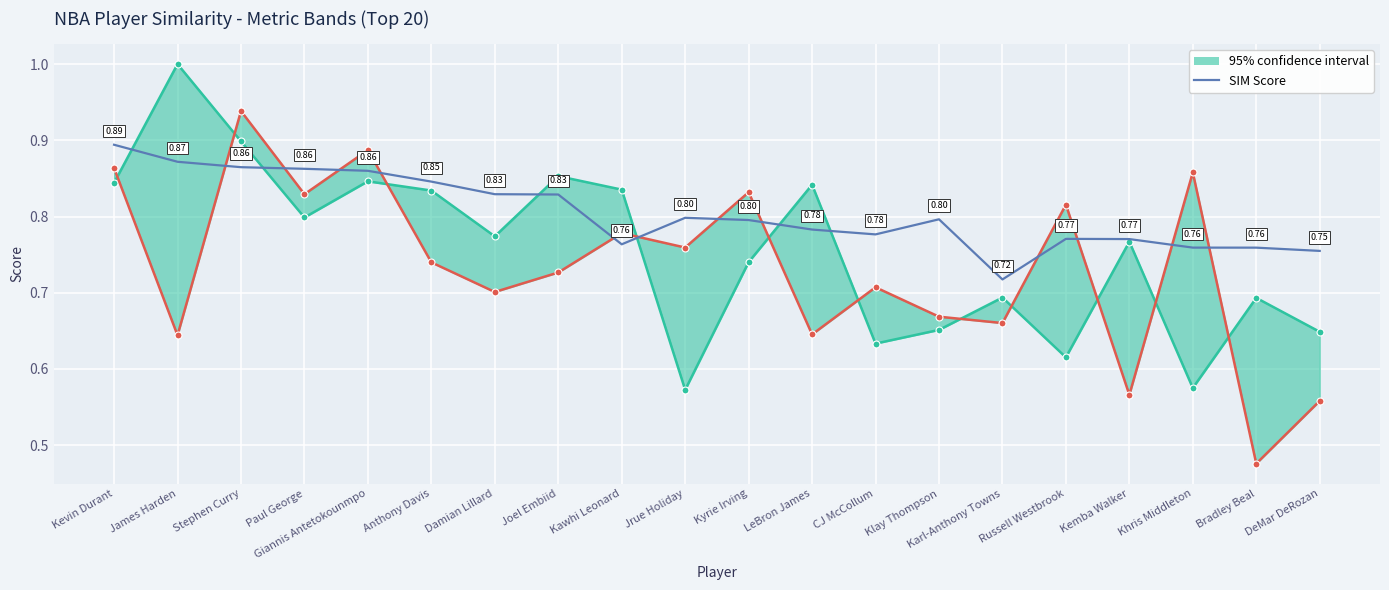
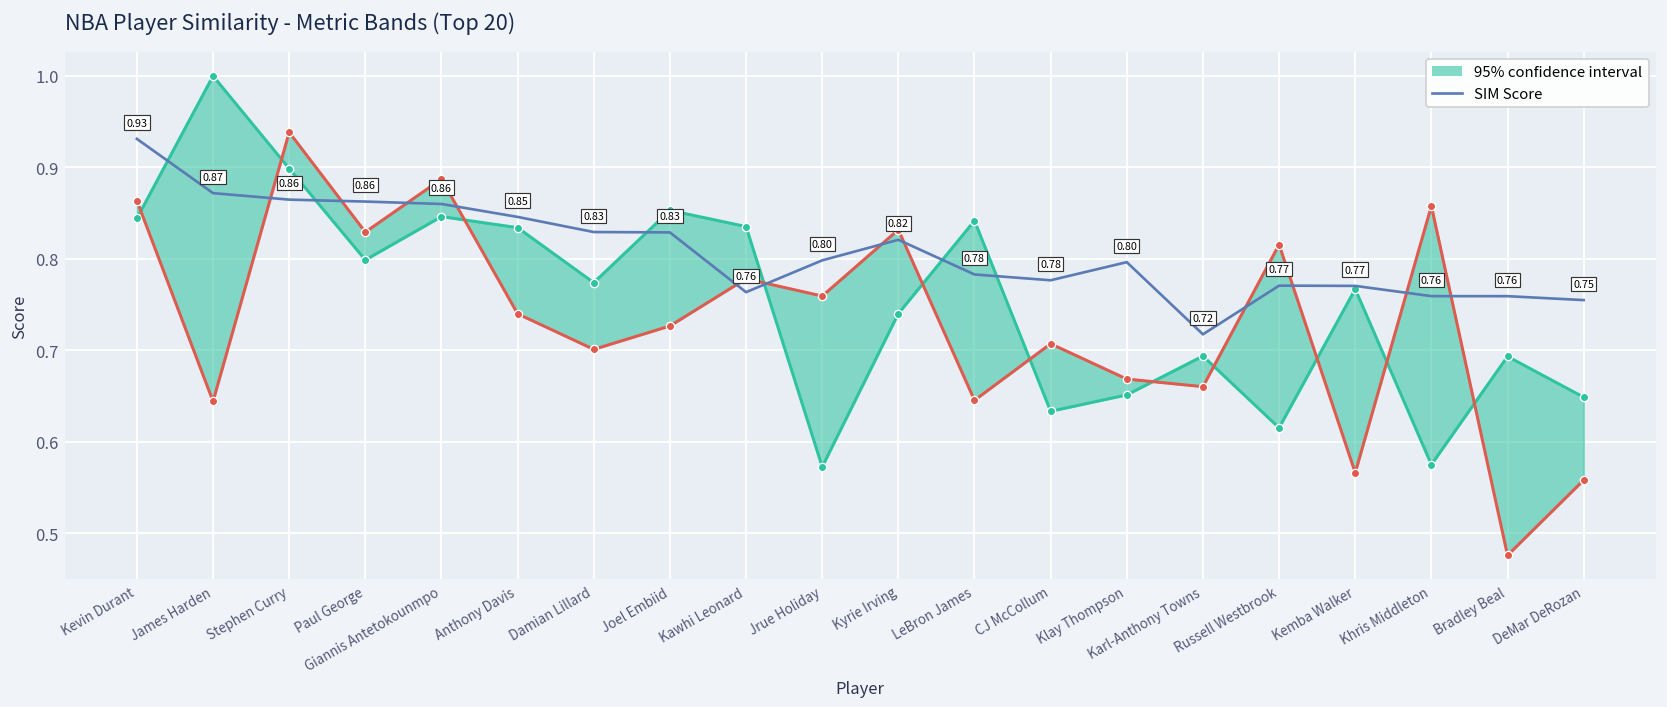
  {
    "SIM Score": {
-     "Kevin Durant": 0.89,
-     "Kyrie Irving": 0.80
+     "Kevin Durant": 0.93,
+     "Kyrie Irving": 0.82
    }
  }
